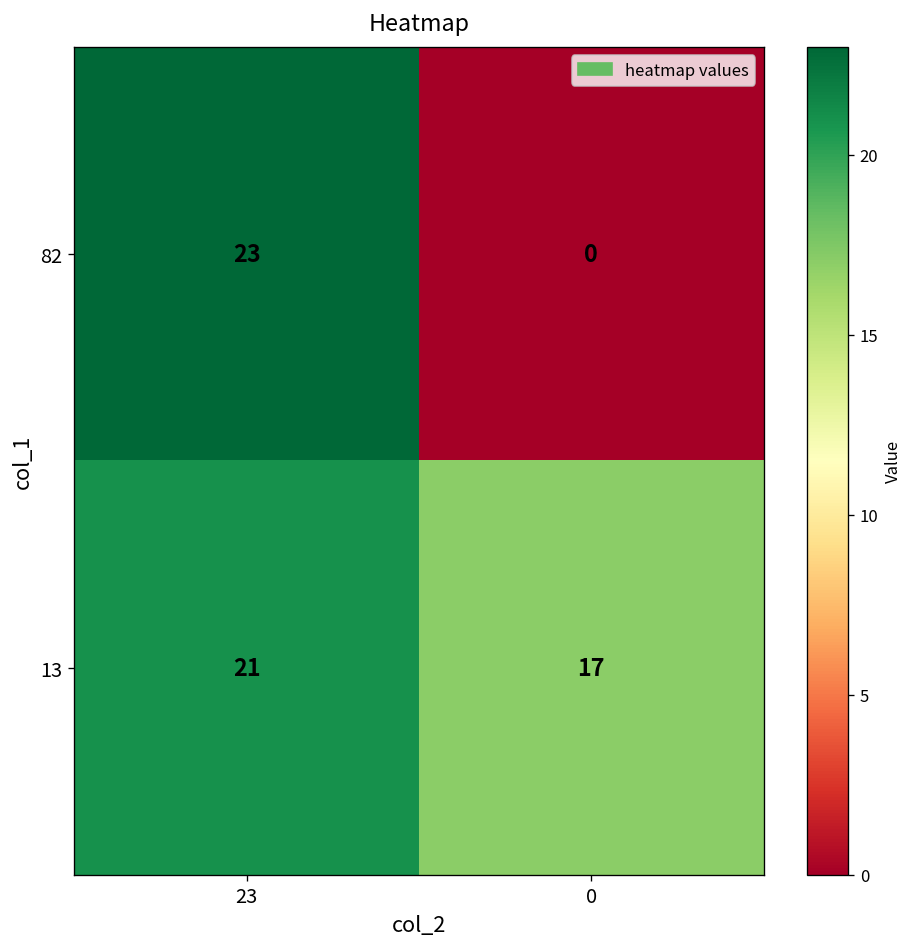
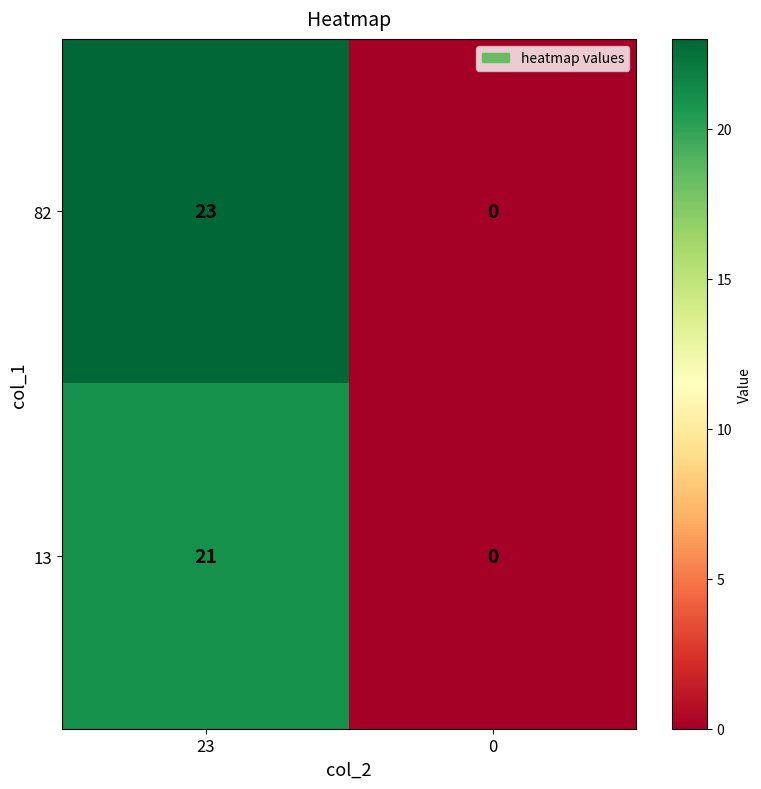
  {
    "82": {
      "23": 23,
      "0": 0
    },
    "13": {
      "23": 21,
-     "0": 17
+     "0": 0
    }
  }
